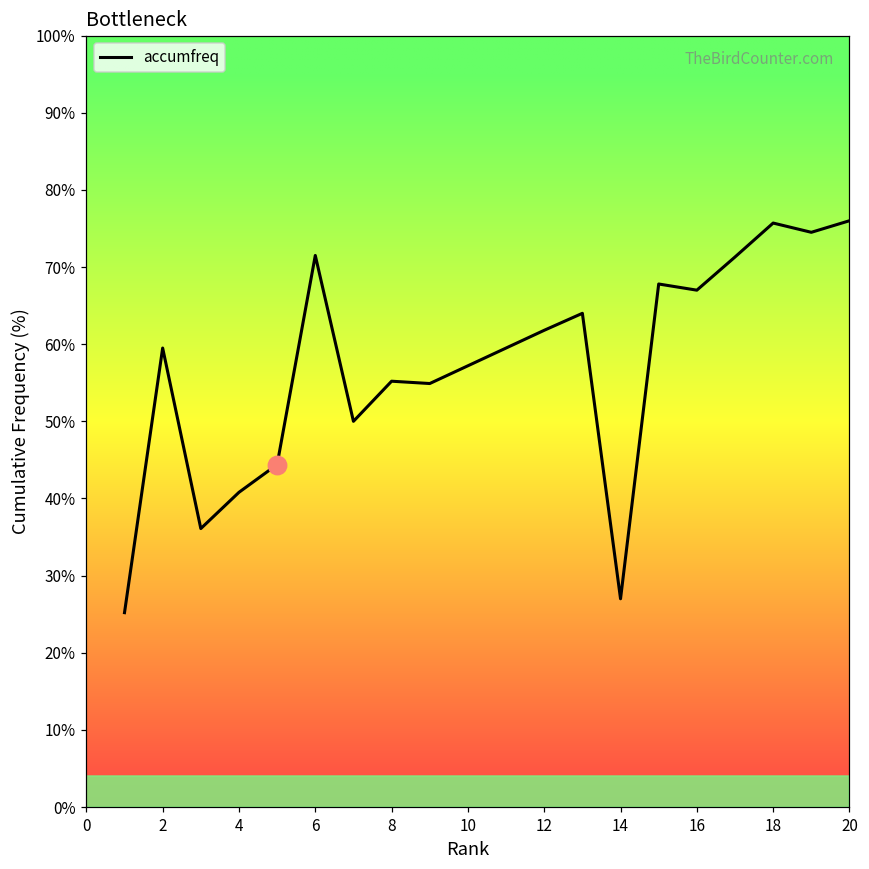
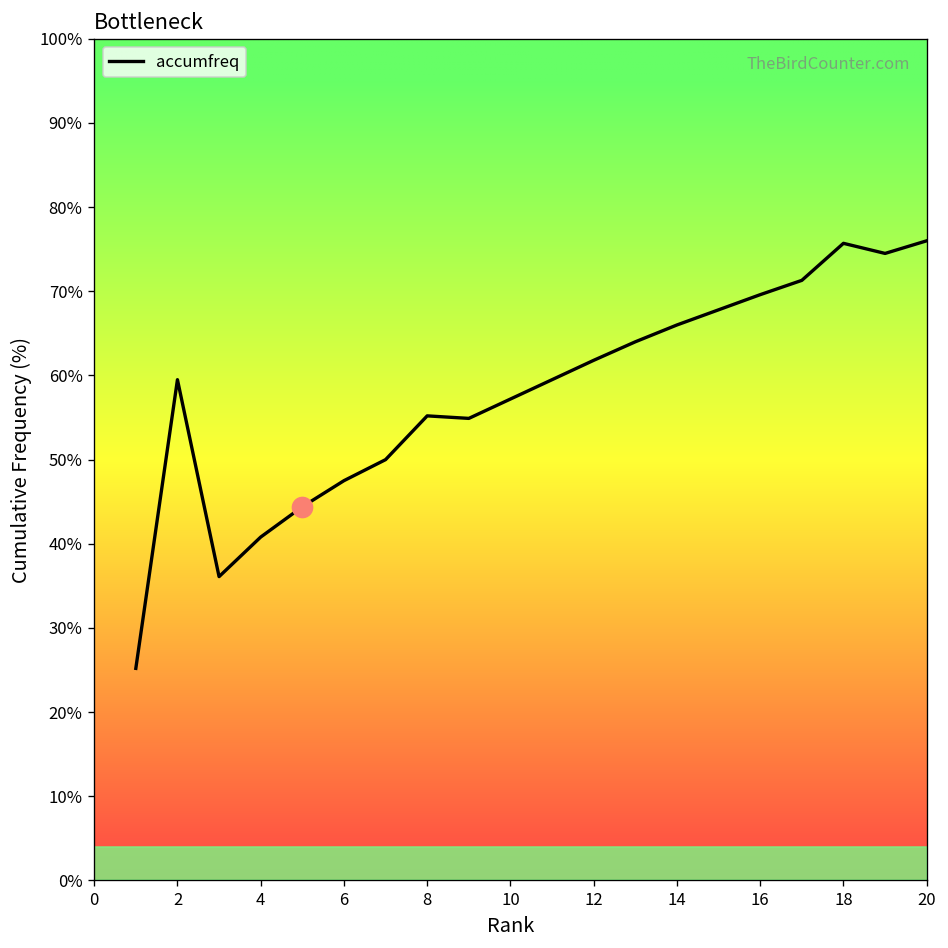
  {
    "accumfreq": {
      "2": "60%",
      "4": "41%",
-     "6": "72%",
+     "6": "48%",
      "8": "55%",
      "10": "57%",
      "12": "62%",
-     "14": "27%",
-     "16": "67%",
+     "14": "66%",
+     "16": "70%",
      "18": "76%",
      "20": "76%"
    }
  }
